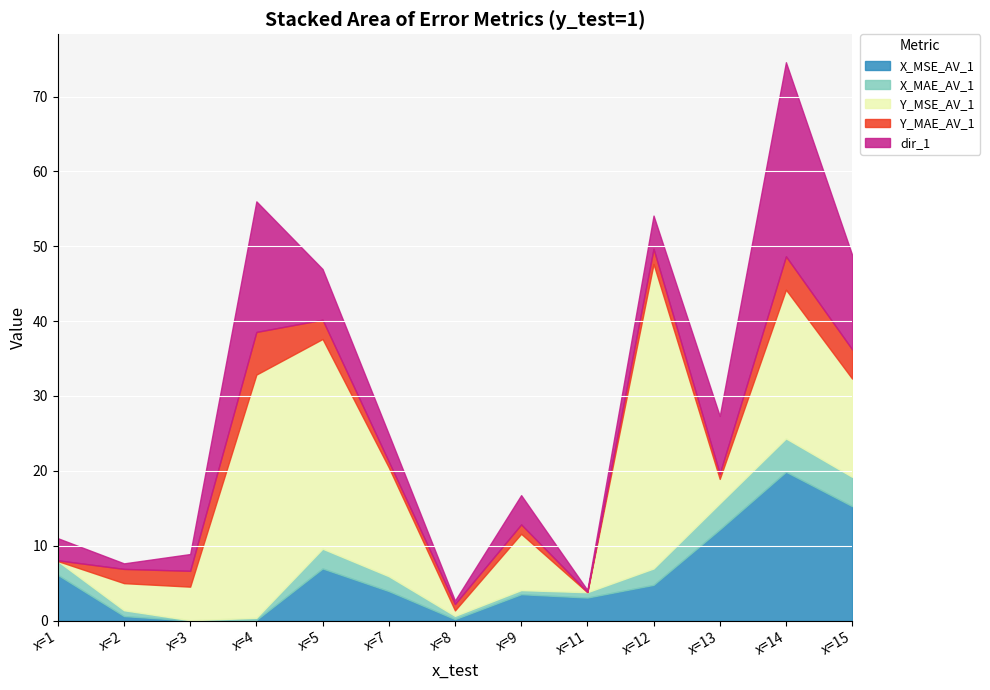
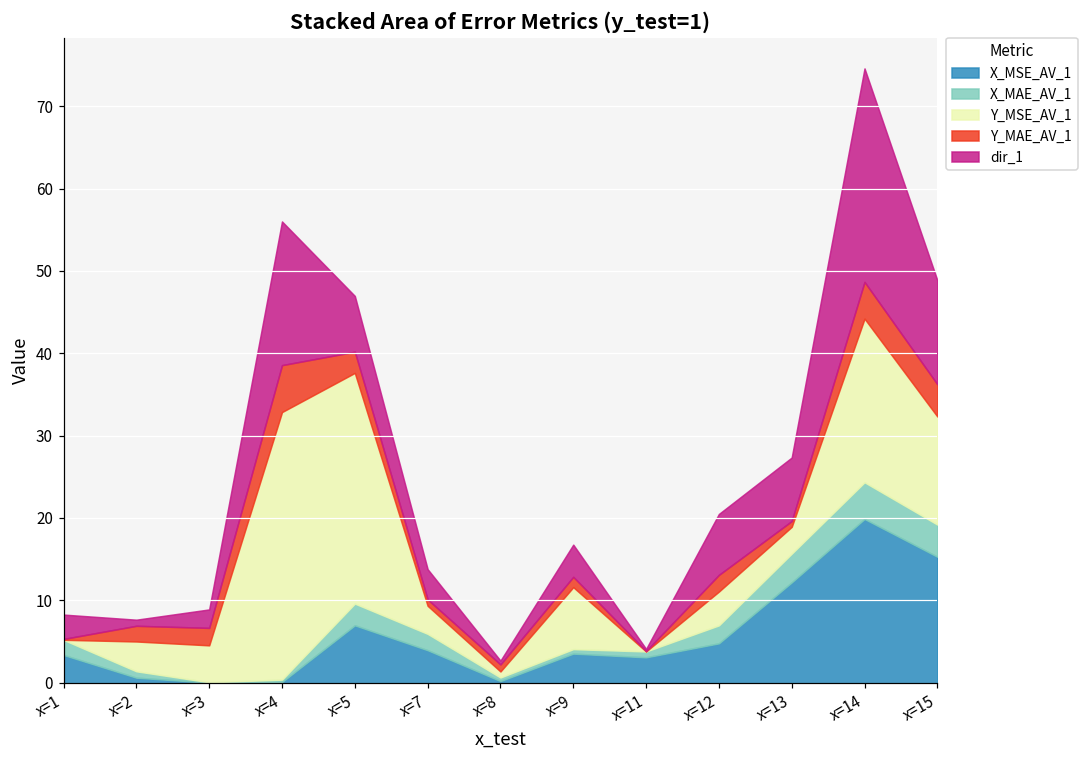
  {
    "X_MSE_AV_1": {
-     "x=1": 6,
+     "x=1": 3,
      "x=2": 1,
      "x=5": 7,
      "x=7": 4,
      "x=9": 4,
      "x=11": 3,
      "x=12": 5,
      "x=13": 12,
      "x=14": 20,
      "x=15": 15
    },
    "X_MAE_AV_1": {
      "x=2": 1,
      "x=5": 3,
      "x=7": 2,
      "x=8": 0,
      "x=9": 1,
      "x=12": 2,
      "x=13": 3,
      "x=14": 4,
      "x=15": 4
    },
    "Y_MSE_AV_1": {
      "x=2": 4,
      "x=3": 4,
      "x=4": 32,
      "x=5": 28,
-     "x=7": 15,
+     "x=7": 3,
      "x=8": 1,
      "x=9": 8,
-     "x=12": 41,
+     "x=12": 4,
      "x=13": 3,
      "x=14": 20,
      "x=15": 13
    },
    "Y_MAE_AV_1": {
      "x=2": 2,
      "x=3": 2,
      "x=4": 6,
      "x=5": 3,
      "x=7": 1,
      "x=8": 1,
      "x=9": 1,
      "x=12": 2,
      "x=13": 1,
      "x=14": 4,
      "x=15": 4
    },
    "dir_1": {
      "x=1": 3,
      "x=2": 1,
      "x=3": 2,
      "x=4": 17,
      "x=5": 7,
      "x=7": 4,
      "x=8": 0,
      "x=9": 4,
-     "x=12": 4,
+     "x=12": 7,
      "x=13": 8,
      "x=14": 26,
      "x=15": 13
    }
  }
